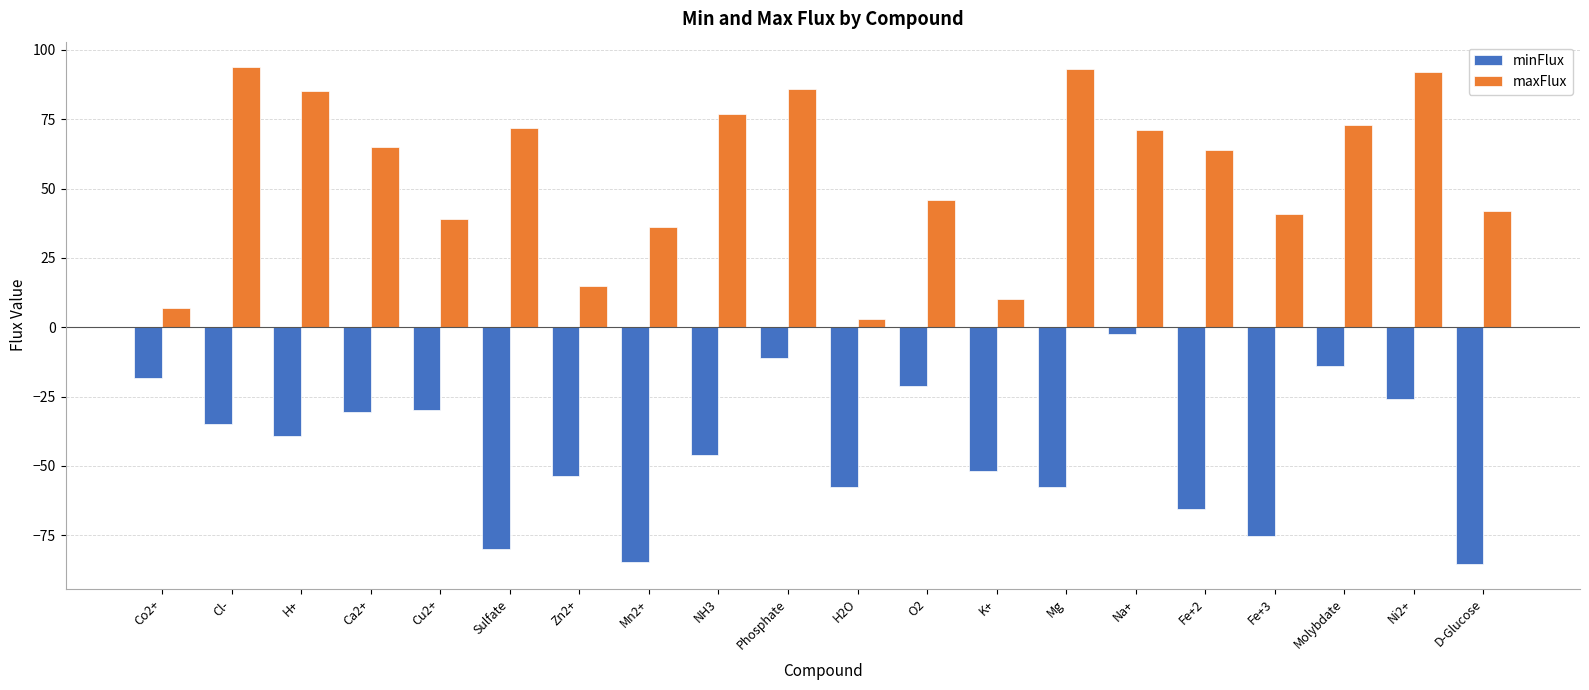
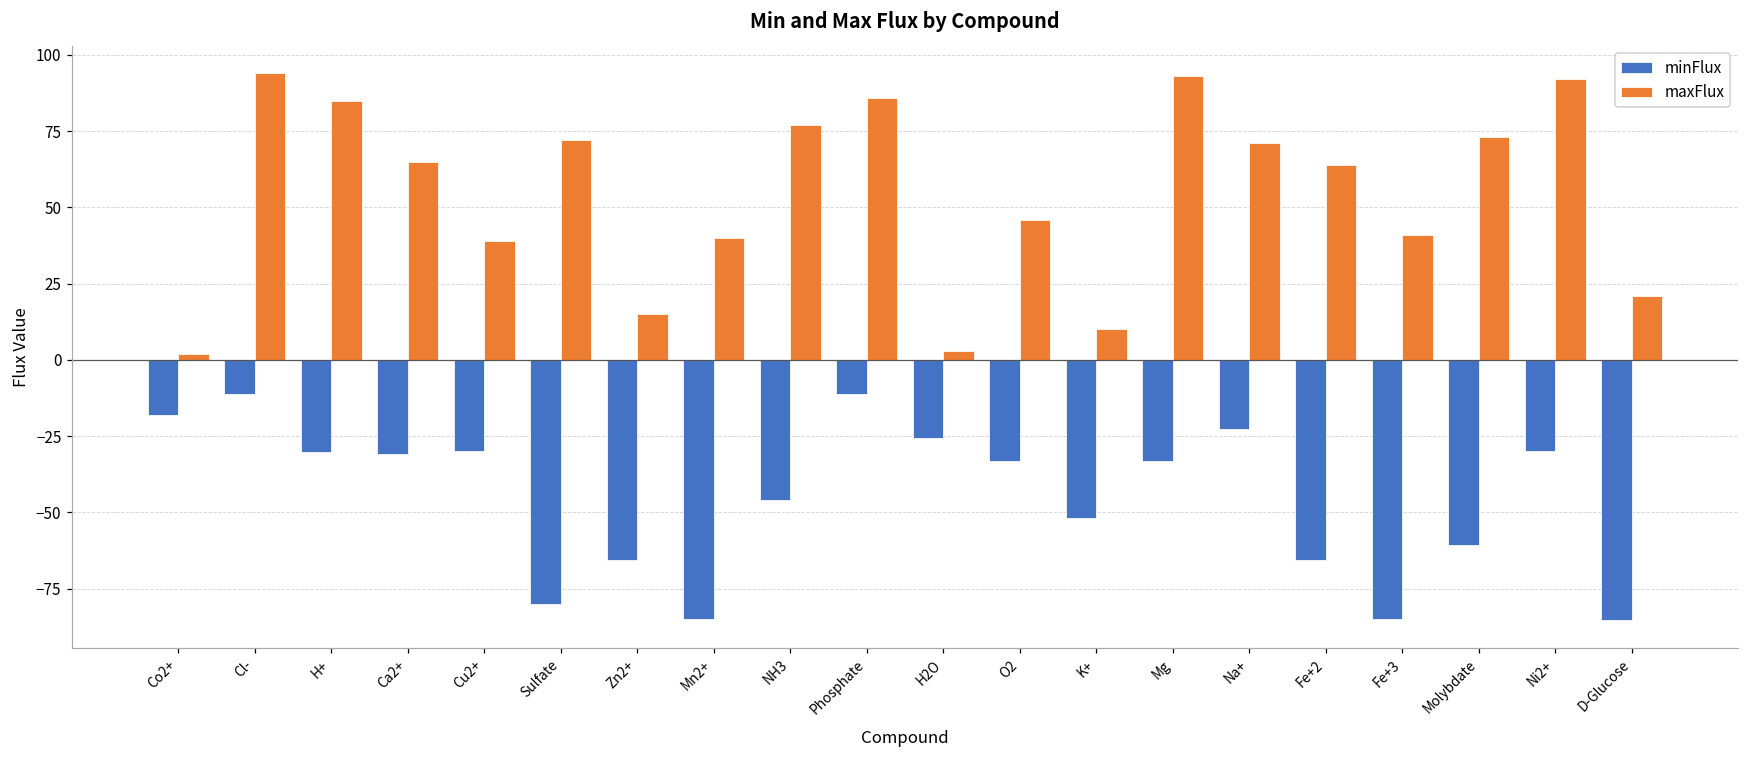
  {
    "minFlux": {
      "Co2+": -18,
-     "Cl-": -35,
-     "H+": -39,
+     "Cl-": -11,
+     "H+": -30,
      "Ca2+": -31,
      "Cu2+": -30,
      "Sulfate": -80,
-     "Zn2+": -54,
+     "Zn2+": -66,
      "Mn2+": -85,
      "NH3": -46,
      "Phosphate": -11,
-     "H2O": -58,
-     "O2": -21,
+     "H2O": -25,
+     "O2": -33,
      "K+": -52,
-     "Mg": -57,
-     "Na+": -2,
+     "Mg": -33,
+     "Na+": -23,
      "Fe+2": -65,
-     "Fe+3": -75,
-     "Molybdate": -14,
-     "Ni2+": -26,
+     "Fe+3": -85,
+     "Molybdate": -61,
+     "Ni2+": -30,
      "D-Glucose": -85
    },
    "maxFlux": {
-     "Co2+": 7,
+     "Co2+": 2,
      "Cl-": 94,
      "H+": 85,
      "Ca2+": 65,
      "Cu2+": 39,
      "Sulfate": 72,
      "Zn2+": 15,
-     "Mn2+": 36,
+     "Mn2+": 40,
      "NH3": 77,
      "Phosphate": 86,
      "H2O": 3,
      "O2": 46,
      "K+": 10,
      "Mg": 93,
      "Na+": 71,
      "Fe+2": 64,
      "Fe+3": 41,
      "Molybdate": 73,
      "Ni2+": 92,
-     "D-Glucose": 42
+     "D-Glucose": 21
    }
  }
